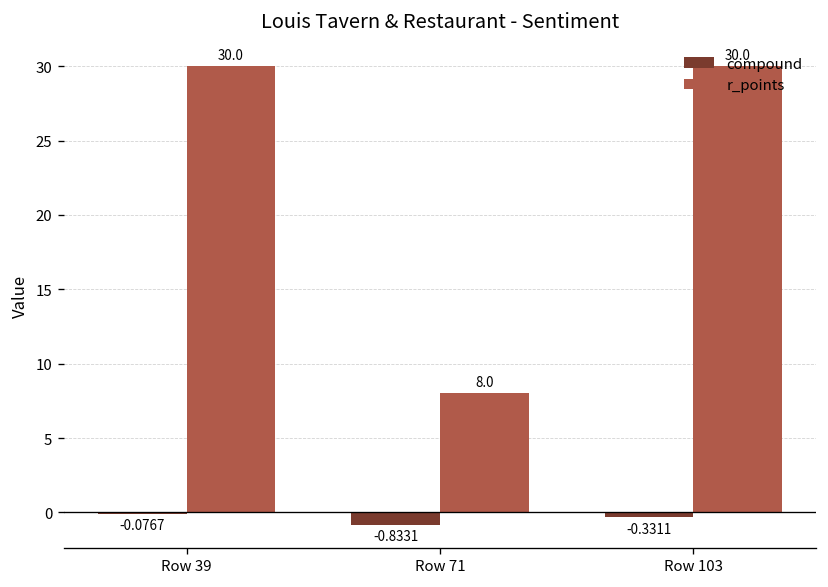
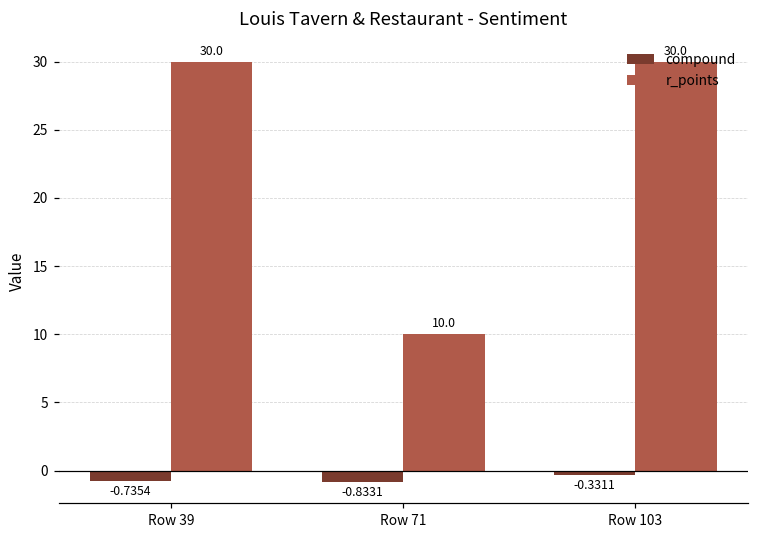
  {
    "compound": {
-     "Row 39": -0.0767,
+     "Row 39": -0.7354,
      "Row 71": -0.8331,
      "Row 103": -0.3311
    },
    "r_points": {
      "Row 39": 30.0,
-     "Row 71": 8.0,
+     "Row 71": 10.0,
      "Row 103": 30.0
    }
  }
